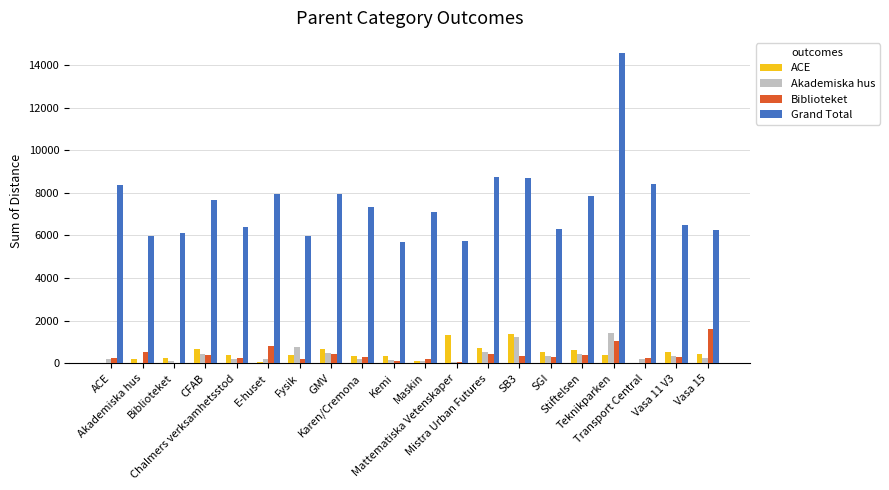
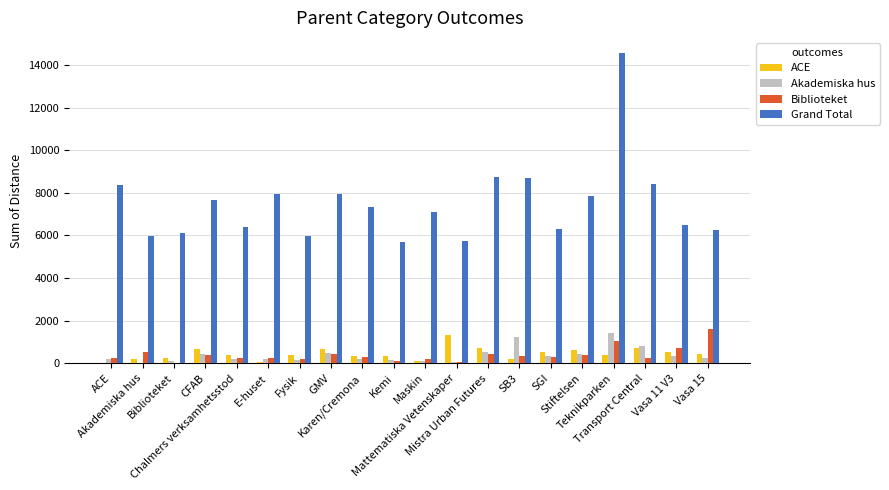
  {
    "ACE": {
      "ACE": 0,
      "Akademiska hus": 200,
      "Biblioteket": 300,
      "CFAB": 600,
      "Chalmers verksamhetsstod": 400,
      "Fysik": 400,
      "GMV": 700,
      "Karen/Cremona": 400,
      "Kemi": 300,
      "Mattematiska Vetenskaper": 1300,
      "Mistra Urban Futures": 700,
-     "SB3": 1400,
+     "SB3": 200,
      "SGI": 500,
      "Stiftelsen": 600,
      "Teknikparken": 400,
-     "Transport Central": 0,
+     "Transport Central": 700,
      "Vasa 11 V3": 500,
      "Vasa 15": 400
    },
    "Akademiska hus": {
      "ACE": 200,
      "Akademiska hus": 0,
      "CFAB": 400,
      "Chalmers verksamhetsstod": 200,
      "E-huset": 200,
-     "Fysik": 800,
+     "Fysik": 200,
      "GMV": 500,
      "Karen/Cremona": 200,
      "Kemi": 200,
      "Maskin": 100,
      "Mistra Urban Futures": 500,
      "SB3": 1200,
      "SGI": 300,
      "Stiftelsen": 400,
      "Teknikparken": 1400,
-     "Transport Central": 200,
+     "Transport Central": 800,
      "Vasa 11 V3": 300,
      "Vasa 15": 300
    },
    "Biblioteket": {
      "ACE": 300,
      "Akademiska hus": 500,
      "Biblioteket": 0,
      "CFAB": 400,
      "Chalmers verksamhetsstod": 200,
-     "E-huset": 800,
+     "E-huset": 300,
      "Fysik": 200,
      "GMV": 400,
      "Karen/Cremona": 300,
      "Maskin": 200,
      "Mistra Urban Futures": 500,
      "SB3": 300,
      "SGI": 300,
      "Stiftelsen": 400,
      "Teknikparken": 1000,
      "Transport Central": 200,
-     "Vasa 11 V3": 300,
+     "Vasa 11 V3": 700,
      "Vasa 15": 1600
    },
    "Grand Total": {
      "ACE": 8400,
      "Akademiska hus": 6000,
      "Biblioteket": 6100,
      "CFAB": 7700,
      "Chalmers verksamhetsstod": 6400,
      "E-huset": 8000,
      "Fysik": 6000,
      "GMV": 7900,
      "Karen/Cremona": 7400,
      "Kemi": 5700,
      "Maskin": 7100,
      "Mattematiska Vetenskaper": 5700,
      "Mistra Urban Futures": 8700,
      "SB3": 8700,
      "SGI": 6300,
      "Stiftelsen": 7800,
      "Teknikparken": 14500,
      "Transport Central": 8400,
      "Vasa 11 V3": 6500,
      "Vasa 15": 6200
    }
  }
